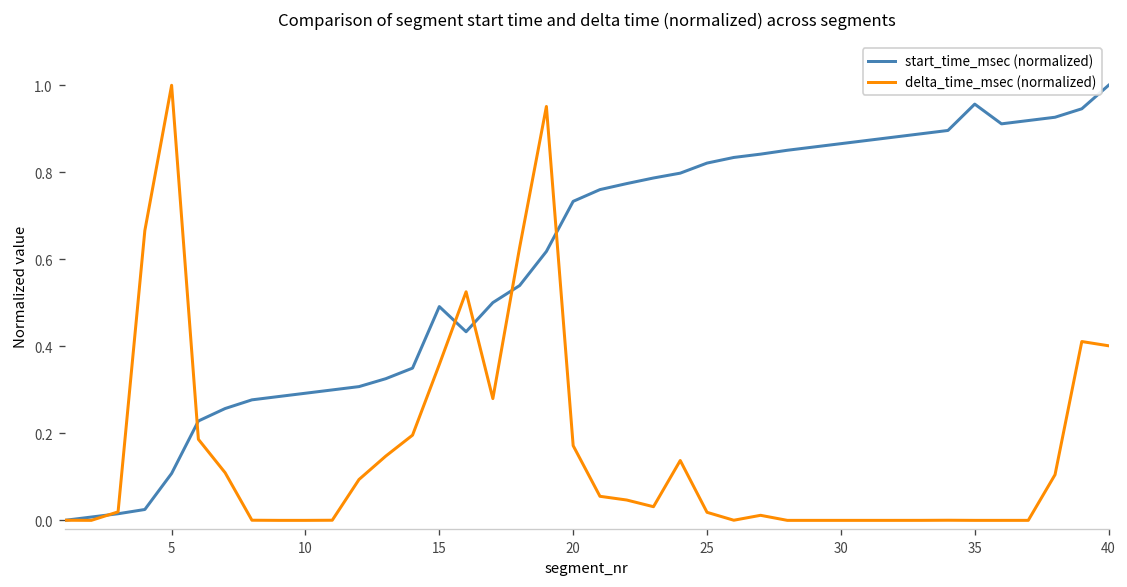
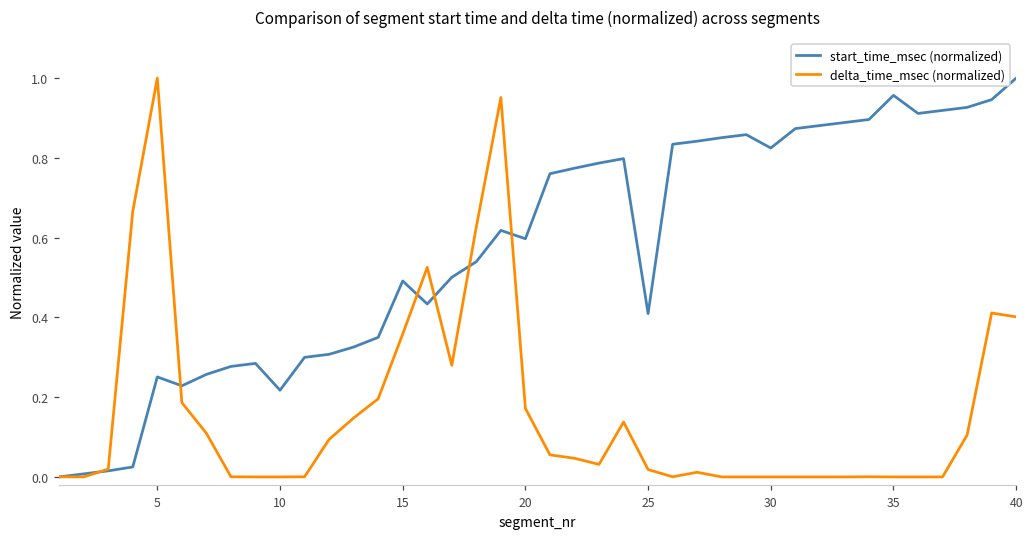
  {
    "start_time_msec (normalized)": {
-     "5": 0.11,
-     "10": 0.29,
+     "5": 0.25,
+     "10": 0.22,
      "15": 0.49,
-     "20": 0.73,
-     "25": 0.82,
-     "30": 0.87,
+     "20": 0.60,
+     "25": 0.41,
+     "30": 0.82,
      "35": 0.96,
      "40": 1.00
    },
    "delta_time_msec (normalized)": {
      "5": 1.00,
      "10": 0.00,
      "15": 0.36,
      "20": 0.17,
      "25": 0.02,
      "30": 0.00,
      "35": 0.00,
      "40": 0.40
    }
  }
